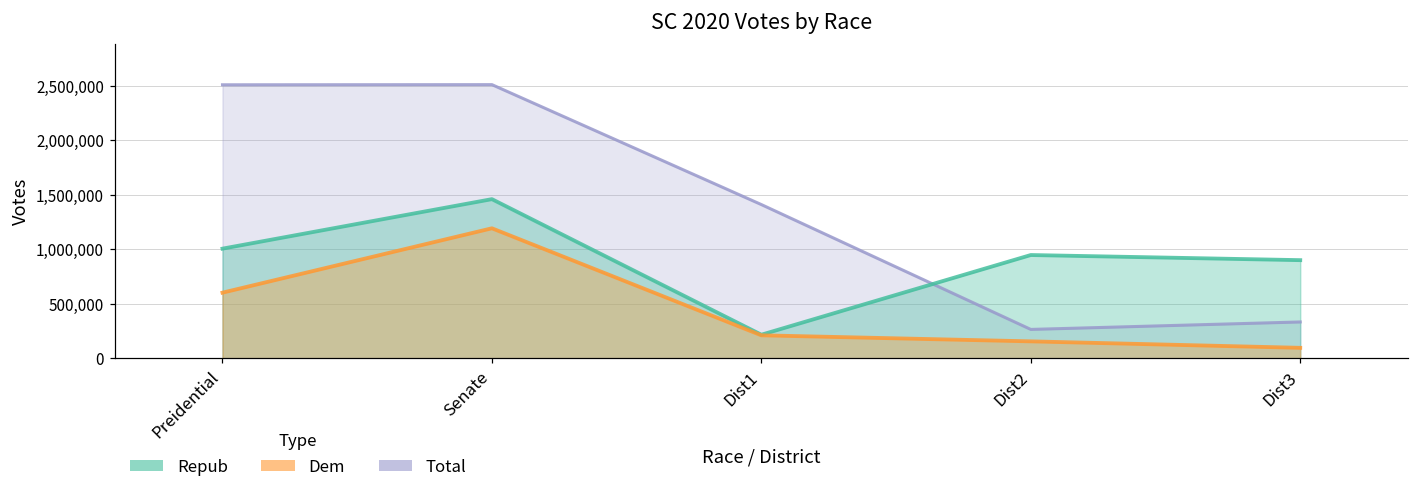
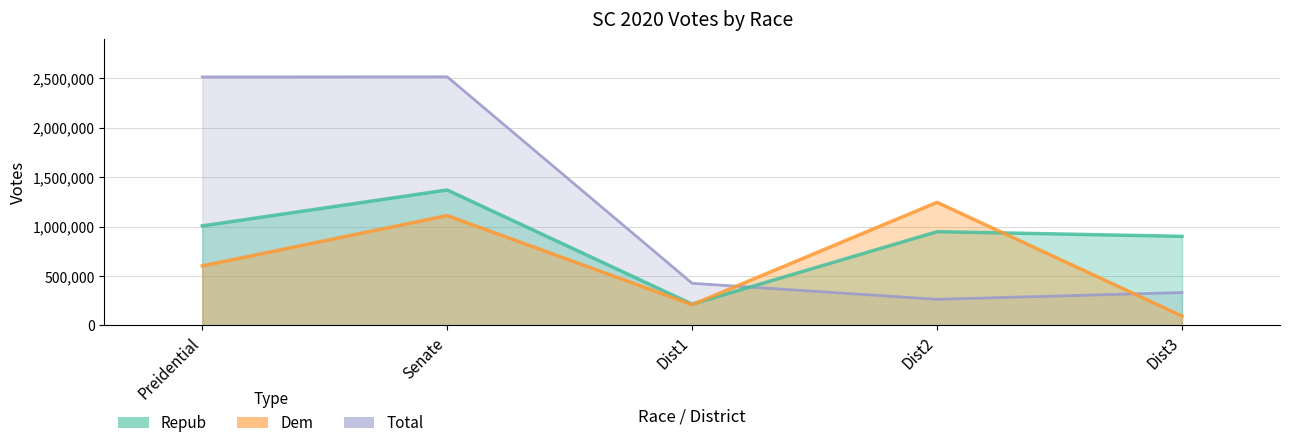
  {
    "Total": {
      "Preidential": "2,500,000",
      "Senate": "2,500,000",
-     "Dist1": "1,400,000",
+     "Dist1": "400,000",
      "Dist2": "300,000",
      "Dist3": "300,000"
    },
    "Repub": {
      "Preidential": "1,000,000",
-     "Senate": "1,500,000",
+     "Senate": "1,400,000",
      "Dist2": "900,000",
      "Dist3": "900,000"
    },
    "Dem": {
      "Preidential": "600,000",
-     "Senate": "1,200,000",
-     "Dist2": "200,000",
+     "Senate": "1,100,000",
+     "Dist2": "1,200,000",
      "Dist3": "100,000"
    }
  }
